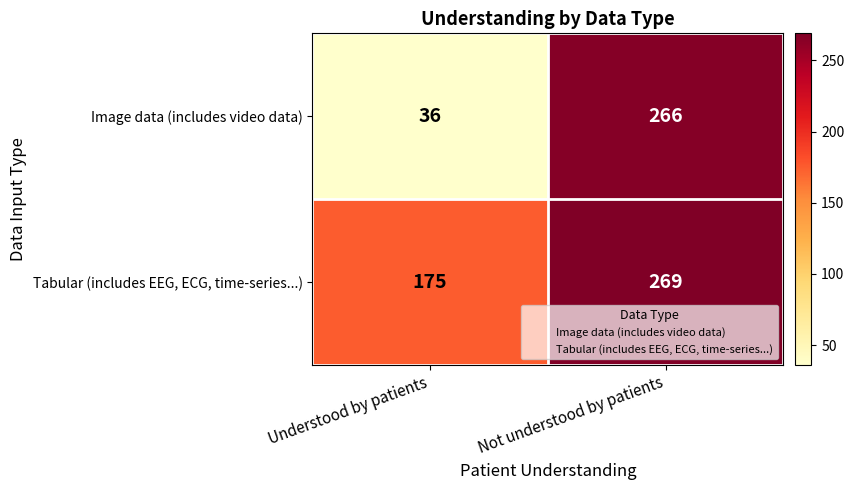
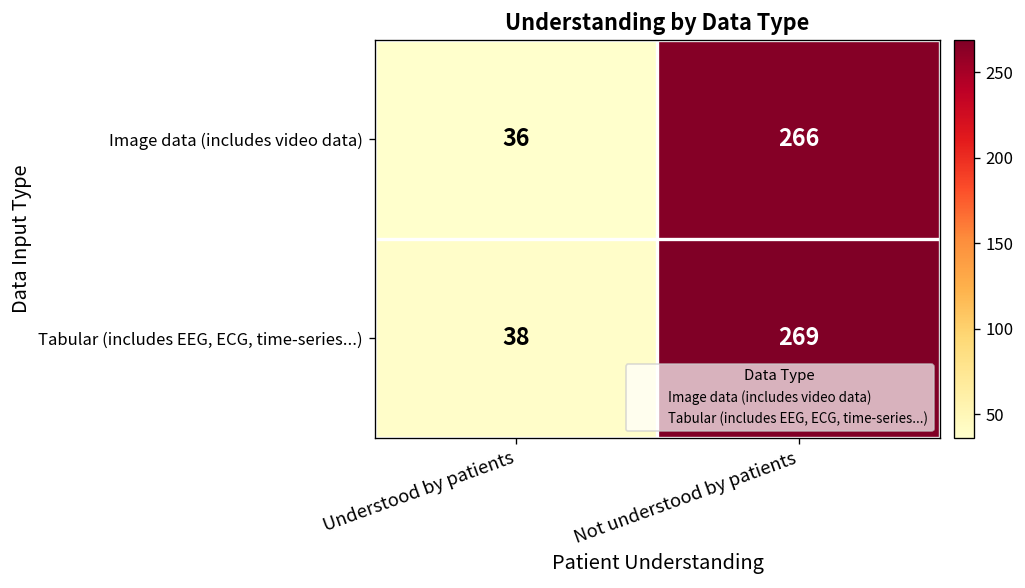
  {
    "Image data (includes video data)": {
      "Understood by patients": 36,
      "Not understood by patients": 266
    },
    "Tabular (includes EEG, ECG, time-series...)": {
-     "Understood by patients": 175,
+     "Understood by patients": 38,
      "Not understood by patients": 269
    }
  }
